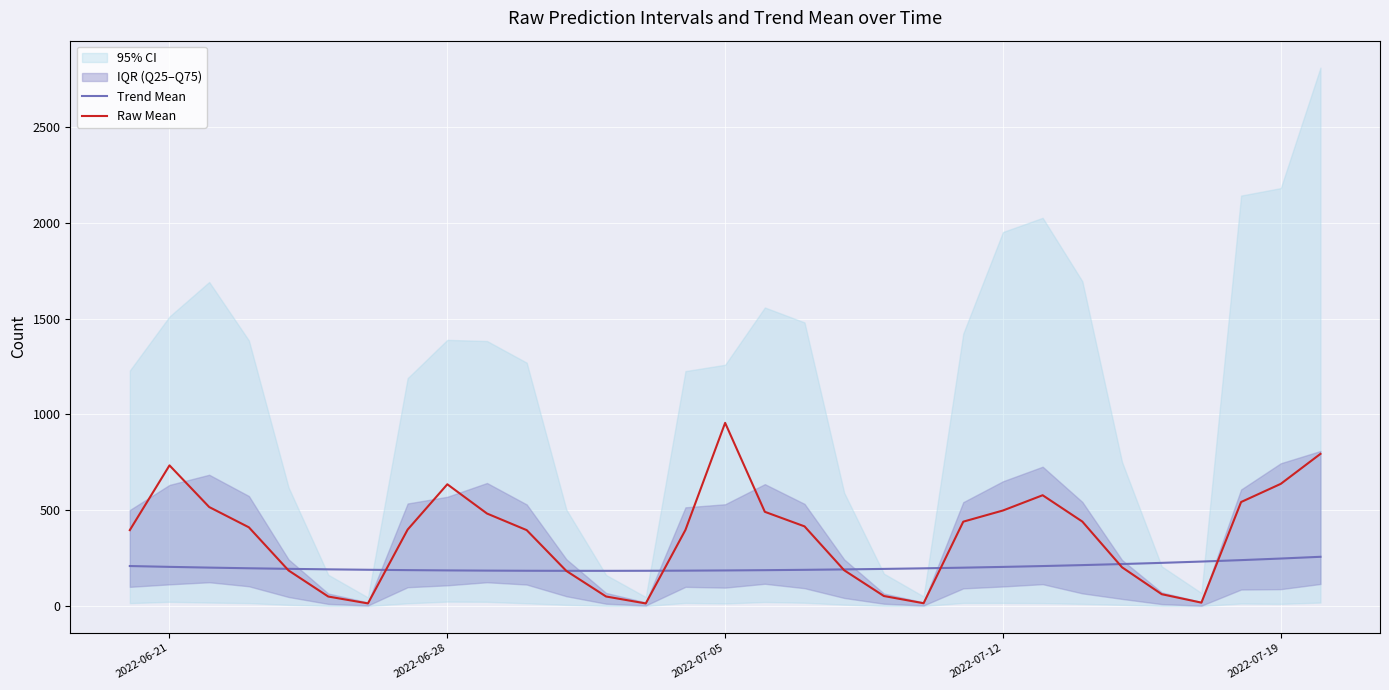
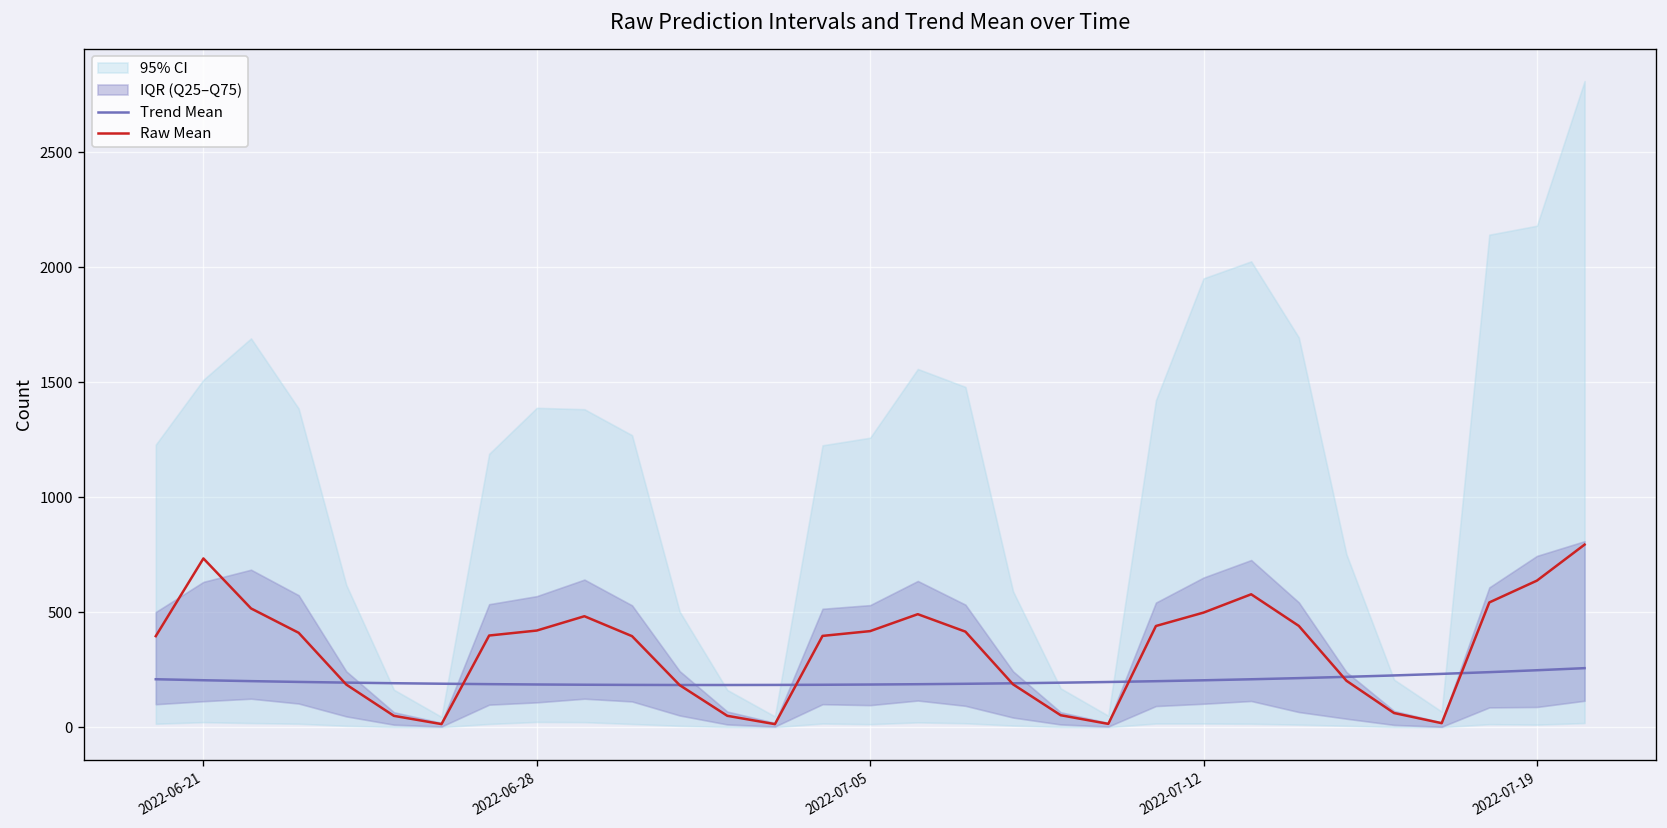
  {
    "Raw Mean": {
      "2022-06-21": 730,
-     "2022-06-28": 640,
-     "2022-07-05": 960,
+     "2022-06-28": 420,
+     "2022-07-05": 420,
      "2022-07-12": 500,
      "2022-07-19": 640
    }
  }
